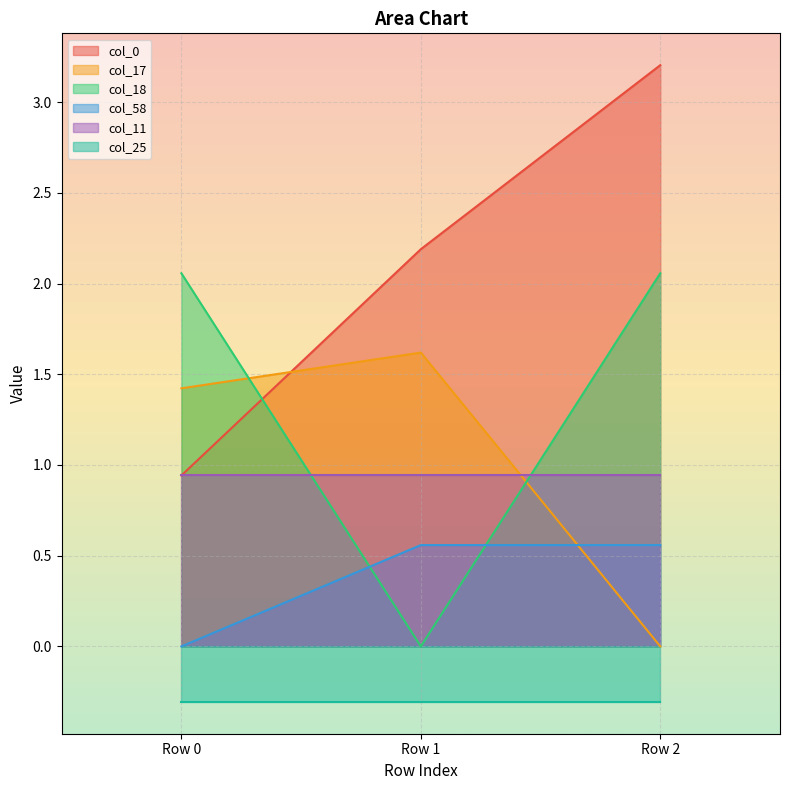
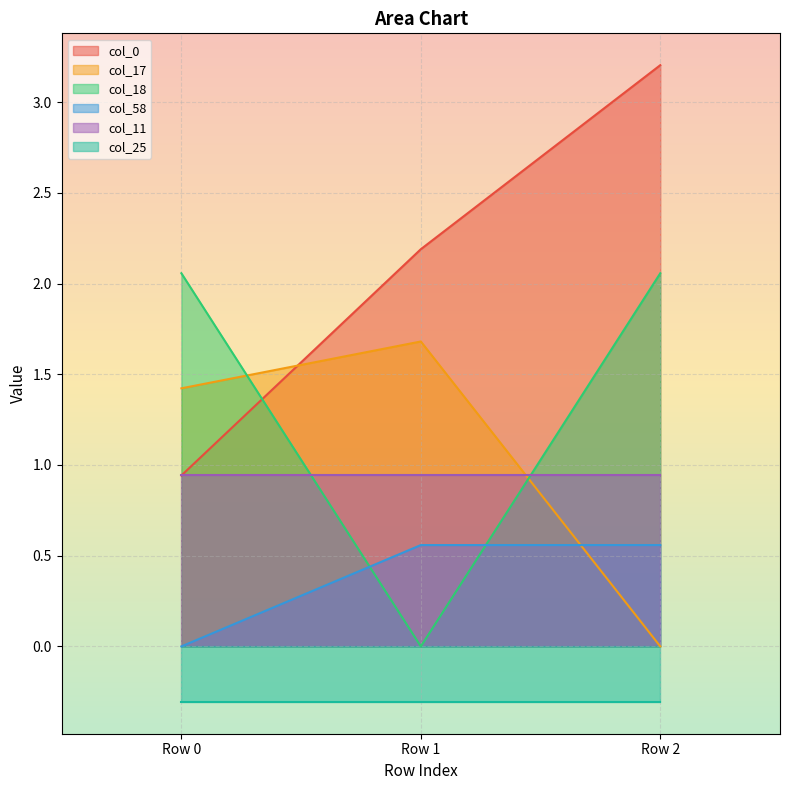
  {
    "col_0": {
      "Row 1": 2.19,
      "Row 2": 3.20
    },
    "col_17": {
      "Row 0": 1.42,
-     "Row 1": 1.62
+     "Row 1": 1.68
    },
    "col_11": {
      "Row 1": 0.94,
      "Row 2": 0.94
    }
  }
